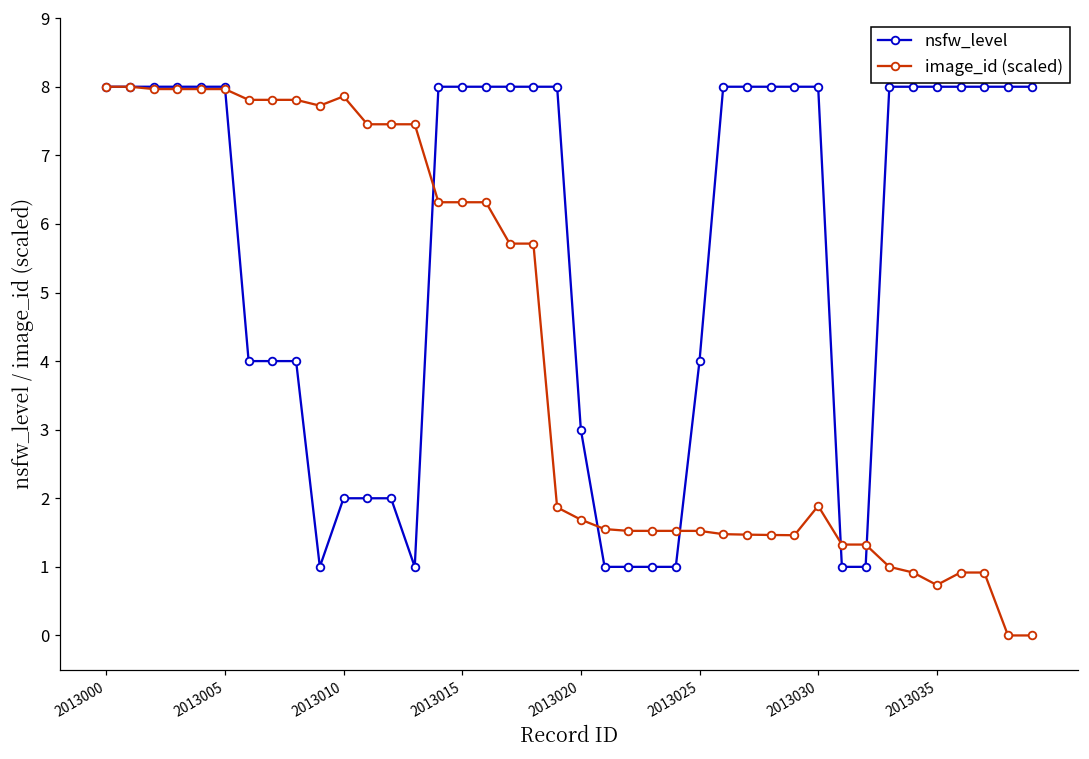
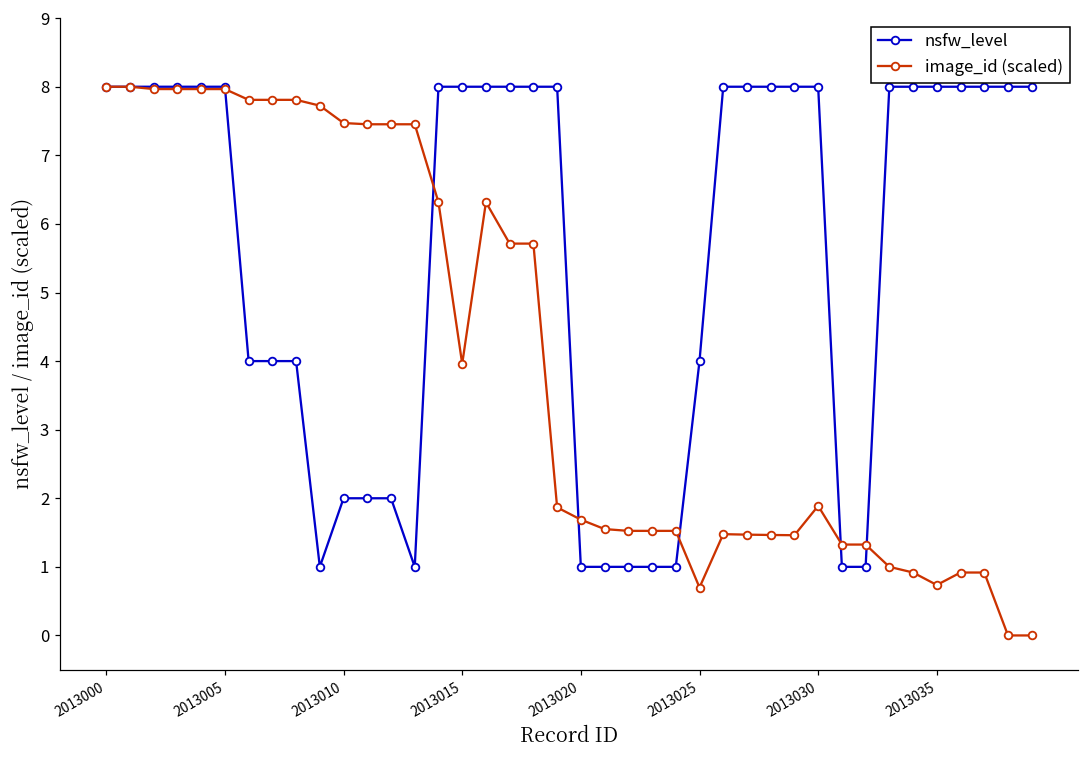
  {
    "nsfw_level": {
      "2013010": 2,
      "2013015": 8,
-     "2013020": 3,
+     "2013020": 1,
      "2013025": 4,
      "2013030": 8,
      "2013035": 8
    },
    "image_id (scaled)": {
-     "2013010": 7.9,
-     "2013015": 6.3,
+     "2013010": 7.5,
+     "2013015": 4.0,
      "2013020": 1.7,
-     "2013025": 1.5,
+     "2013025": 0.7,
      "2013030": 1.9,
      "2013035": 0.7
    }
  }
